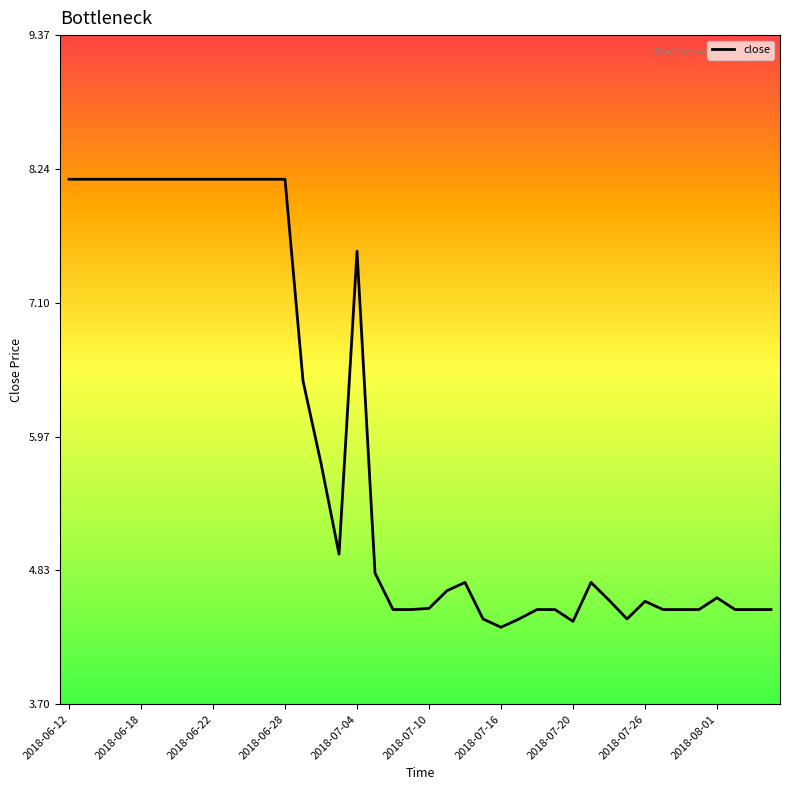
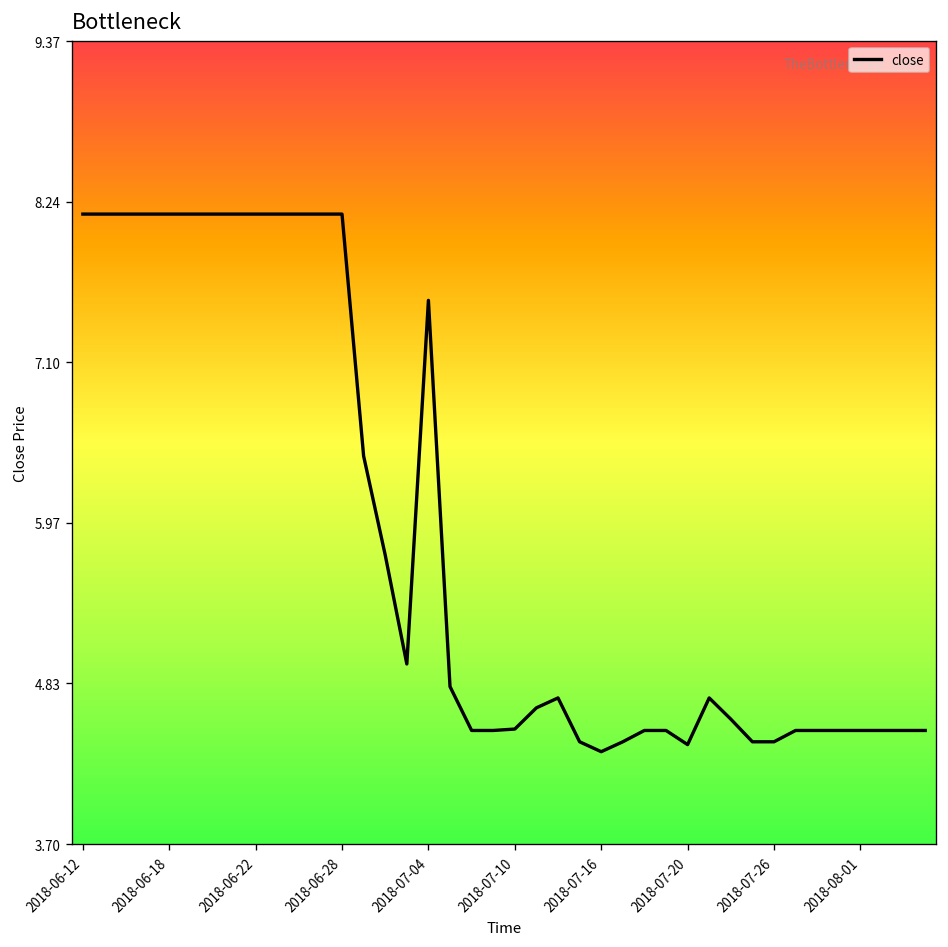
  {
    "2018-06-12": 8.15,
    "2018-06-18": 8.15,
    "2018-06-22": 8.15,
    "2018-06-28": 8.15,
    "2018-07-04": 7.54,
    "2018-07-10": 4.51,
    "2018-07-16": 4.35,
    "2018-07-20": 4.40,
-   "2018-07-26": 4.57,
-   "2018-08-01": 4.6
+   "2018-07-26": 4.42,
+   "2018-08-01": 4.5
  }
